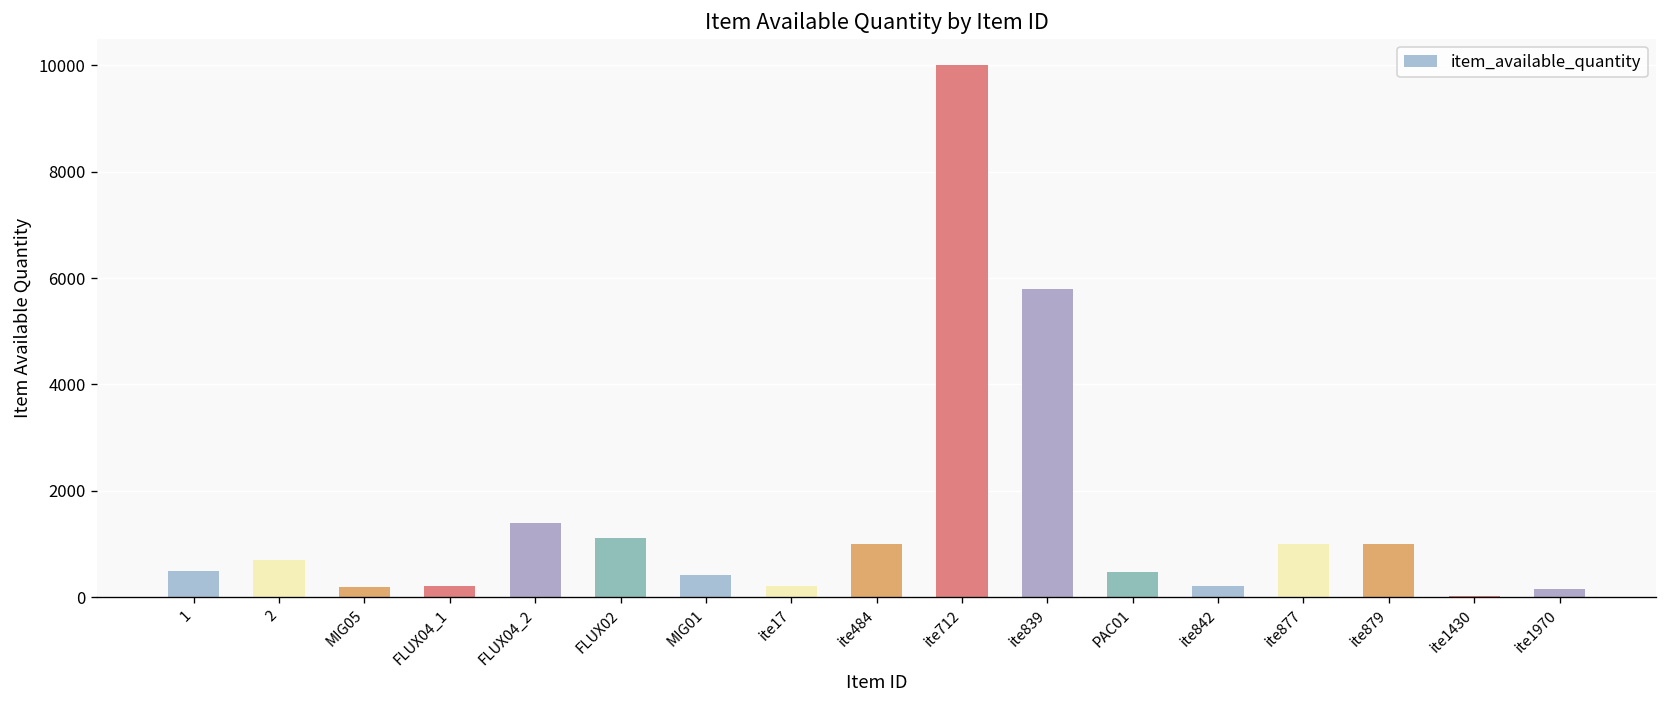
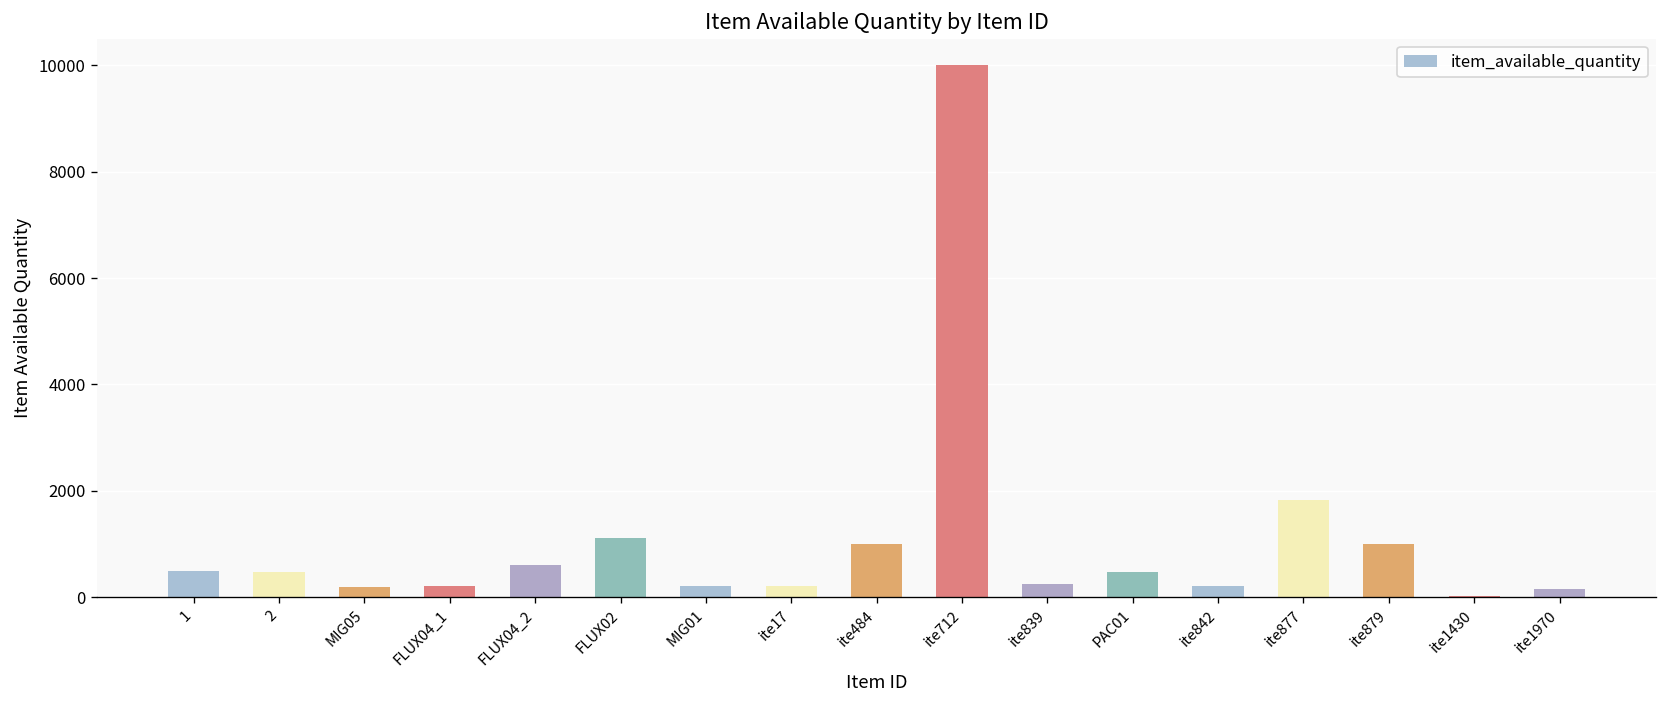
  {
    "1": 500,
-   "2": 700,
+   "2": 500,
    "MIG05": 200,
    "FLUX04_1": 200,
-   "FLUX04_2": 1400,
+   "FLUX04_2": 600,
    "FLUX02": 1100,
-   "MIG01": 400,
+   "MIG01": 200,
    "ite17": 200,
    "ite484": 1000,
    "ite712": 10000,
-   "ite839": 5800,
+   "ite839": 300,
    "PAC01": 500,
    "ite842": 200,
-   "ite877": 1000,
+   "ite877": 1800,
    "ite879": 1000,
    "ite1970": 100
  }
